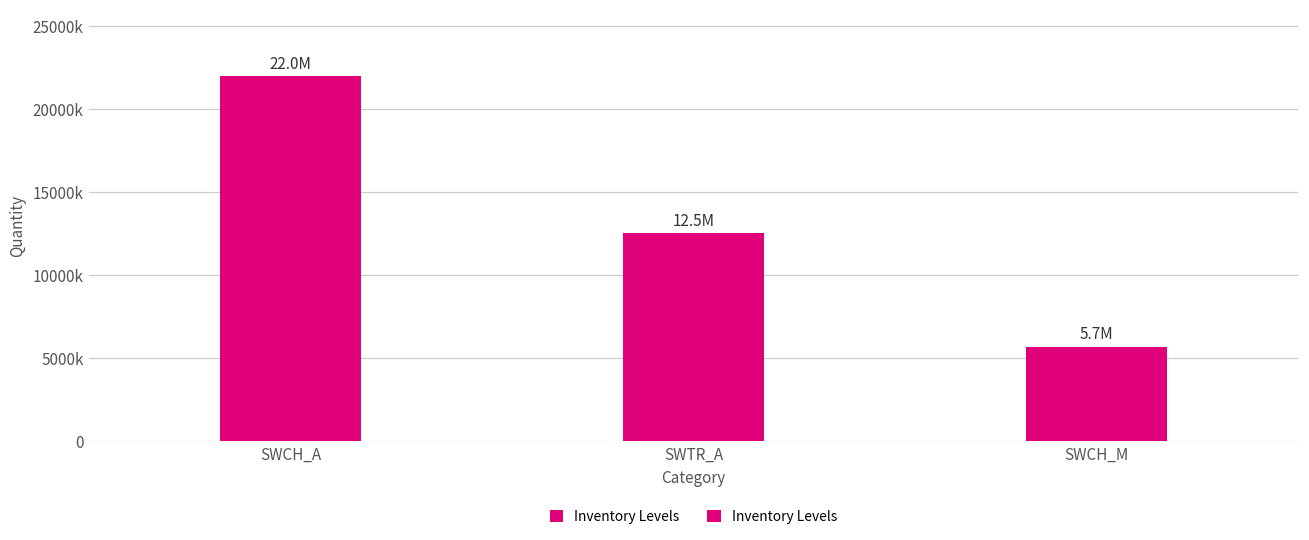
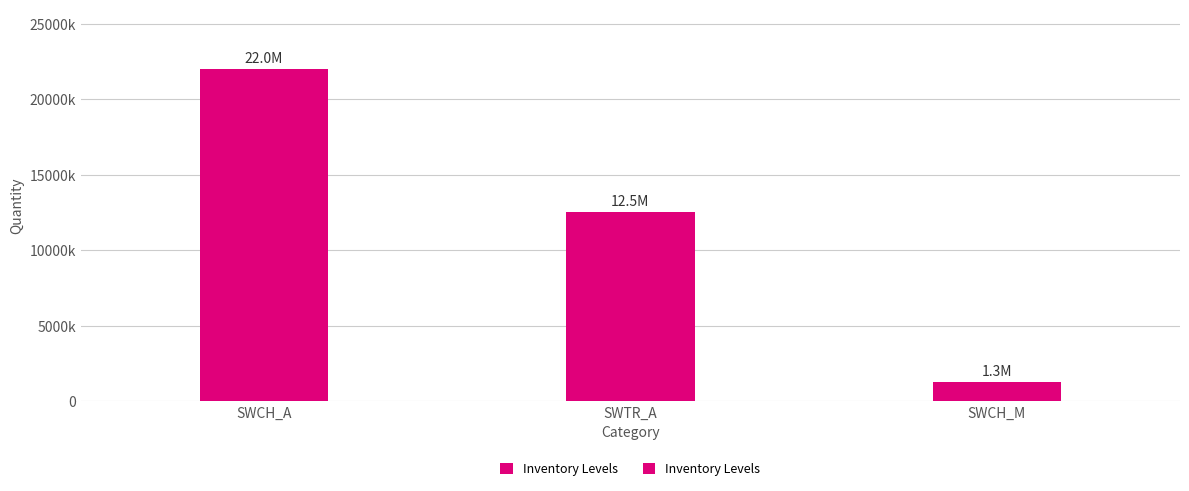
  {
    "SWCH_A": "22.0M",
    "SWTR_A": "12.5M",
-   "SWCH_M": "5.7M"
+   "SWCH_M": "1.3M"
  }
